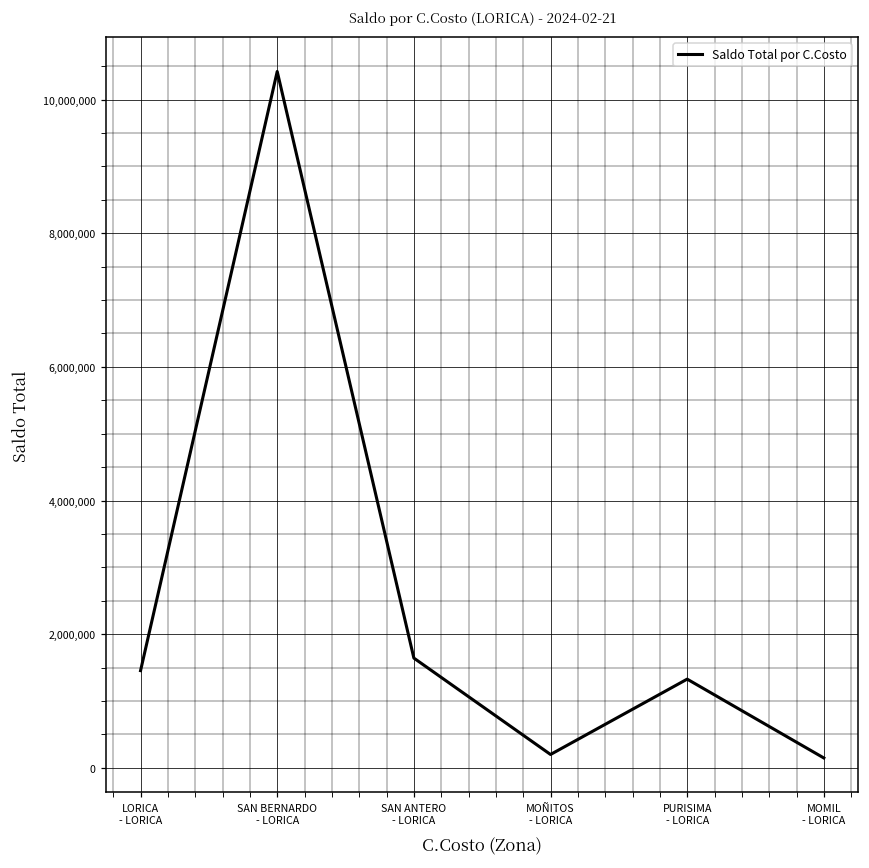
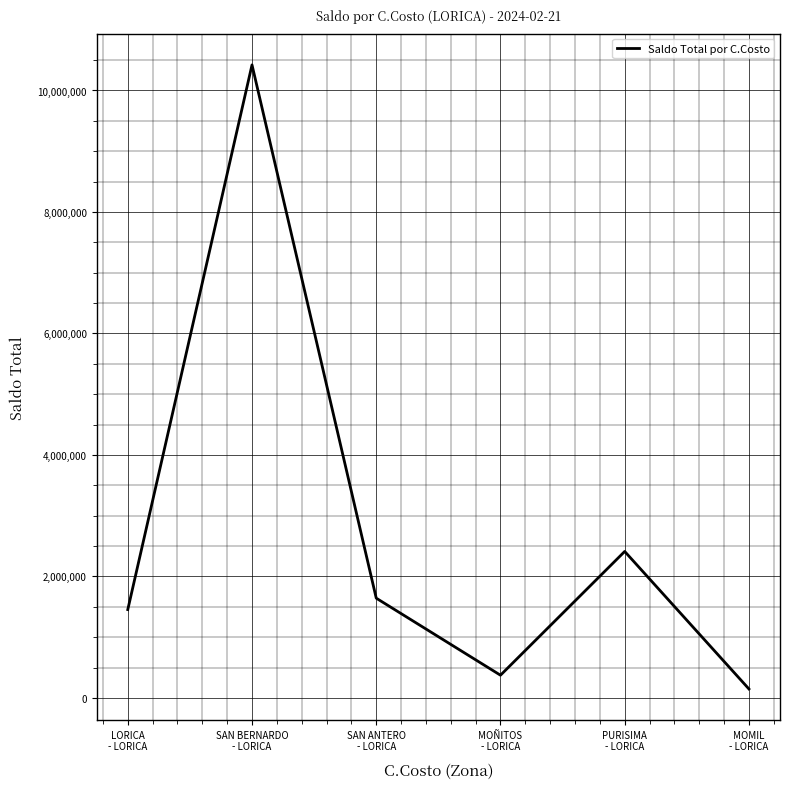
  {
    "LORICA - LORICA": "1,500,000",
    "SAN BERNARDO - LORICA": "10,400,000",
    "SAN ANTERO - LORICA": "1,600,000",
-   "MOÑITOS - LORICA": "200,000",
-   "PURISIMA - LORICA": "1,300,000",
+   "MOÑITOS - LORICA": "400,000",
+   "PURISIMA - LORICA": "2,400,000",
    "MOMIL - LORICA": "100,000"
  }
